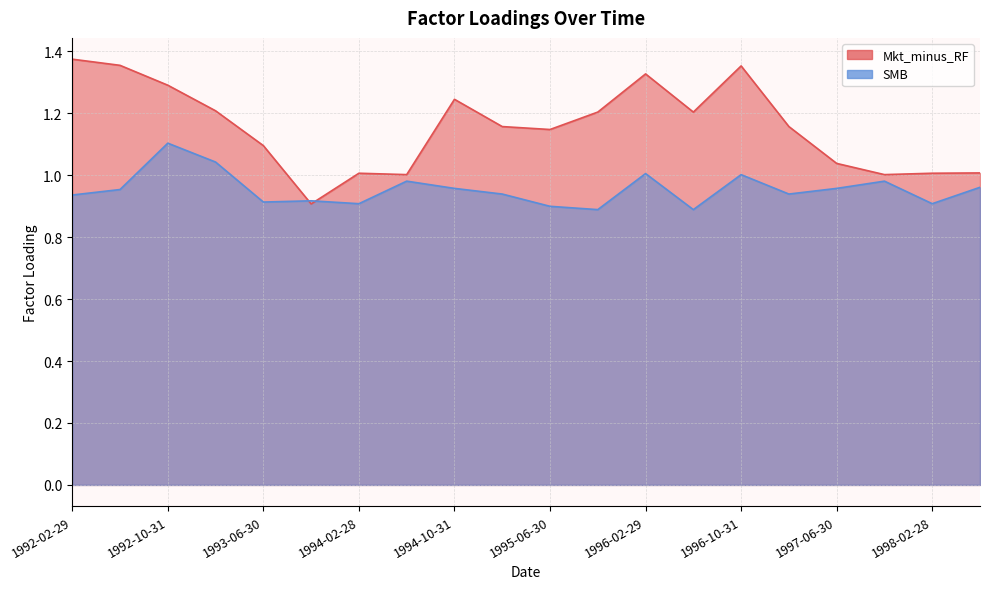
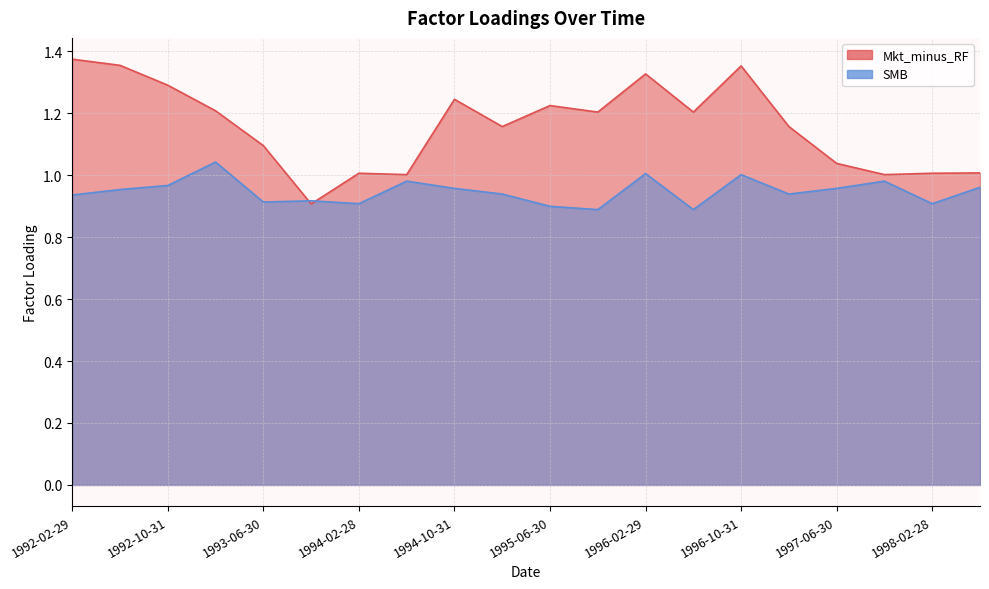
  {
    "Mkt_minus_RF": {
      "1992-02-29": 1.37,
      "1992-10-31": 1.29,
      "1993-06-30": 1.10,
      "1994-02-28": 1.01,
      "1994-10-31": 1.25,
-     "1995-06-30": 1.15,
+     "1995-06-30": 1.23,
      "1996-02-29": 1.33,
      "1996-10-31": 1.35,
      "1997-06-30": 1.04,
      "1998-02-28": 1.01
    },
    "SMB": {
      "1992-02-29": 0.94,
-     "1992-10-31": 1.10,
+     "1992-10-31": 0.97,
      "1993-06-30": 0.91,
      "1994-02-28": 0.91,
      "1994-10-31": 0.96,
      "1995-06-30": 0.90,
      "1996-02-29": 1.01,
      "1996-10-31": 1.00,
      "1997-06-30": 0.96,
      "1998-02-28": 0.91
    }
  }
